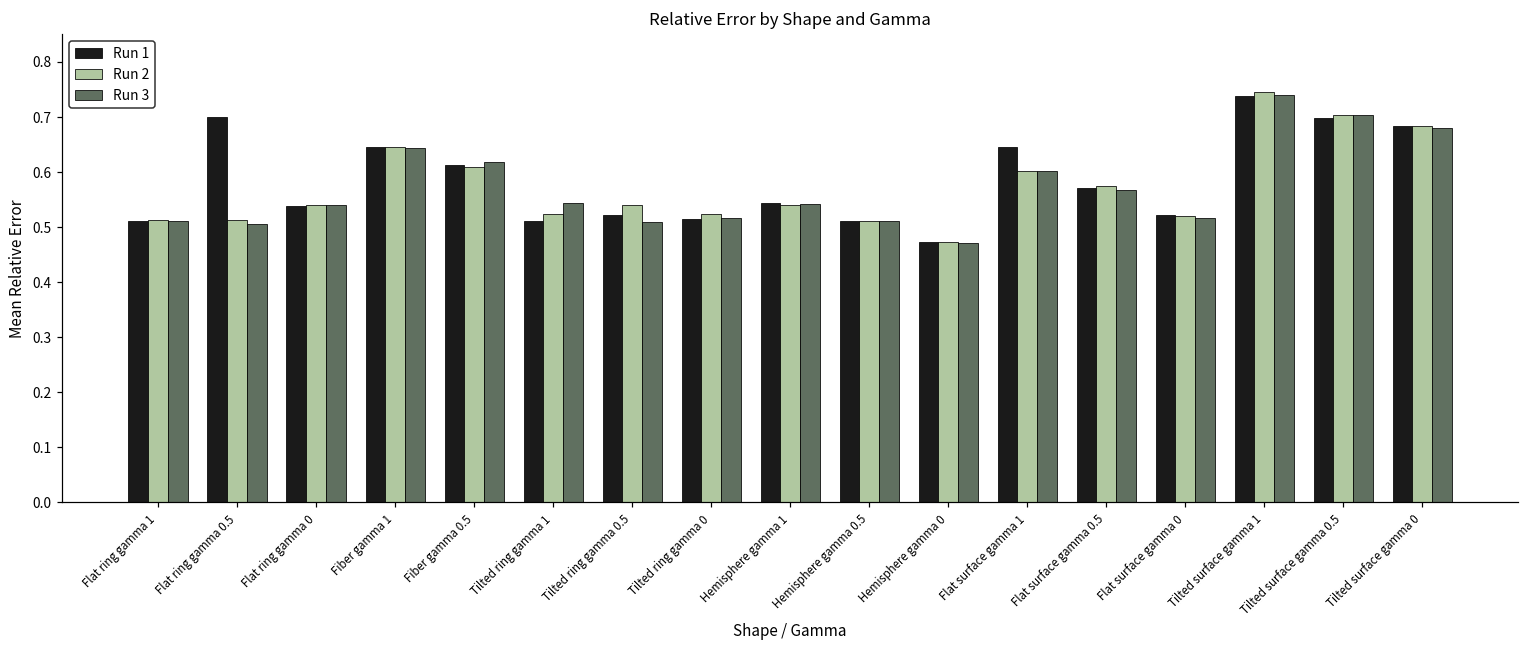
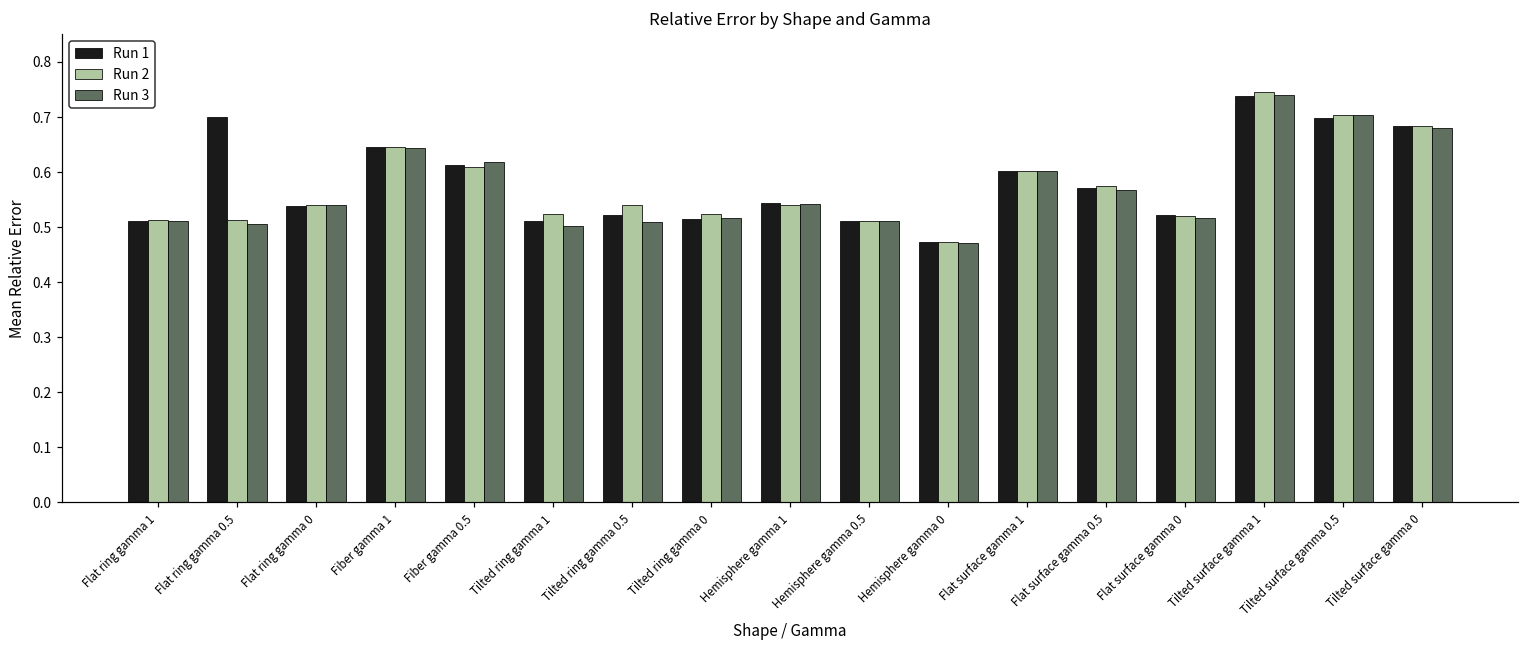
  {
    "Run 1": {
      "Flat ring gamma 1": 0.51,
      "Flat ring gamma 0.5": 0.70,
      "Flat ring gamma 0": 0.54,
      "Fiber gamma 1": 0.65,
      "Fiber gamma 0.5": 0.61,
      "Tilted ring gamma 1": 0.51,
      "Tilted ring gamma 0.5": 0.52,
      "Tilted ring gamma 0": 0.52,
      "Hemisphere gamma 1": 0.54,
      "Hemisphere gamma 0.5": 0.51,
      "Hemisphere gamma 0": 0.47,
-     "Flat surface gamma 1": 0.65,
+     "Flat surface gamma 1": 0.60,
      "Flat surface gamma 0.5": 0.57,
      "Flat surface gamma 0": 0.52,
      "Tilted surface gamma 1": 0.74,
      "Tilted surface gamma 0.5": 0.70,
      "Tilted surface gamma 0": 0.68
    },
    "Run 2": {
      "Flat ring gamma 1": 0.51,
      "Flat ring gamma 0.5": 0.51,
      "Flat ring gamma 0": 0.54,
      "Fiber gamma 1": 0.64,
      "Fiber gamma 0.5": 0.61,
      "Tilted ring gamma 1": 0.52,
      "Tilted ring gamma 0.5": 0.54,
      "Tilted ring gamma 0": 0.52,
      "Hemisphere gamma 1": 0.54,
      "Hemisphere gamma 0.5": 0.51,
      "Hemisphere gamma 0": 0.47,
      "Flat surface gamma 1": 0.60,
      "Flat surface gamma 0.5": 0.58,
      "Flat surface gamma 0": 0.52,
      "Tilted surface gamma 1": 0.75,
      "Tilted surface gamma 0.5": 0.70,
      "Tilted surface gamma 0": 0.68
    },
    "Run 3": {
      "Flat ring gamma 1": 0.51,
      "Flat ring gamma 0.5": 0.50,
      "Flat ring gamma 0": 0.54,
      "Fiber gamma 1": 0.64,
      "Fiber gamma 0.5": 0.62,
-     "Tilted ring gamma 1": 0.54,
+     "Tilted ring gamma 1": 0.50,
      "Tilted ring gamma 0.5": 0.51,
      "Tilted ring gamma 0": 0.52,
      "Hemisphere gamma 1": 0.54,
      "Hemisphere gamma 0.5": 0.51,
      "Hemisphere gamma 0": 0.47,
      "Flat surface gamma 1": 0.60,
      "Flat surface gamma 0.5": 0.57,
      "Flat surface gamma 0": 0.52,
      "Tilted surface gamma 1": 0.74,
      "Tilted surface gamma 0.5": 0.70,
      "Tilted surface gamma 0": 0.68
    }
  }
